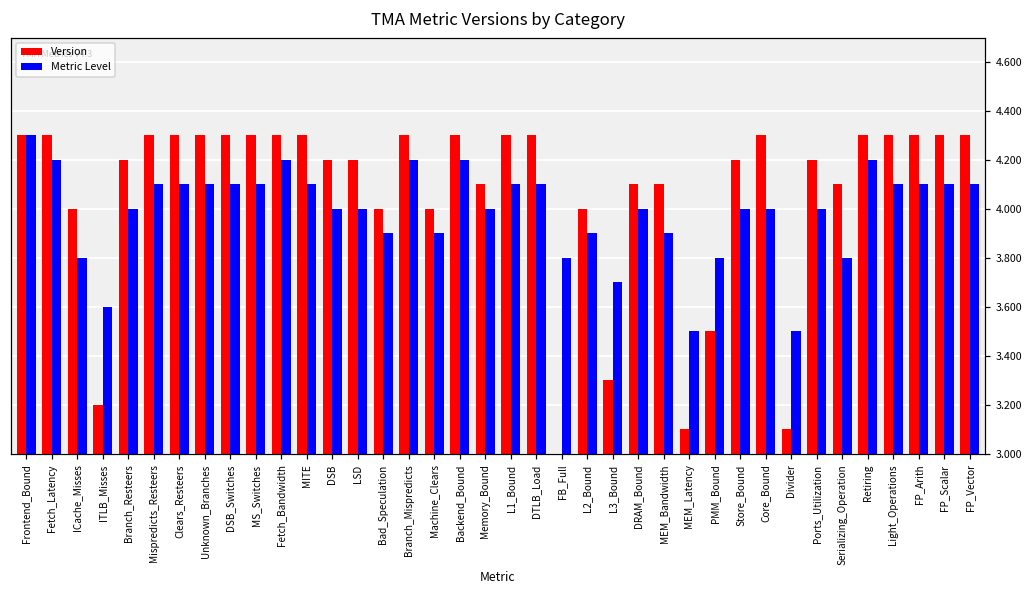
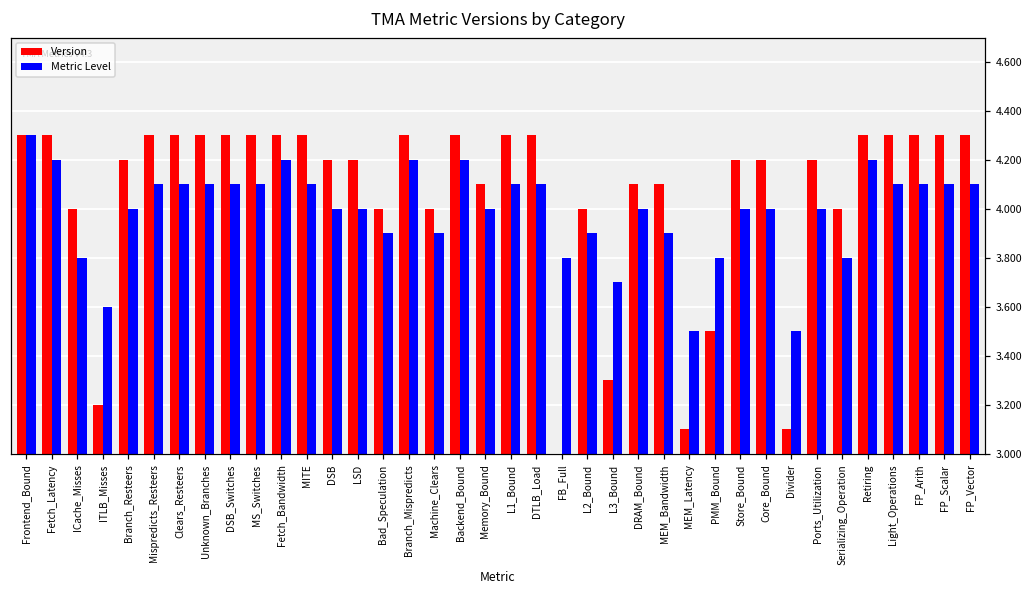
  {
    "Version": {
      "Frontend_Bound": 4.3,
      "Fetch_Latency": 4.3,
      "ICache_Misses": 4.0,
      "ITLB_Misses": 3.2,
      "Branch_Resteers": 4.2,
      "Mispredicts_Resteers": 4.3,
      "Clears_Resteers": 4.3,
      "Unknown_Branches": 4.3,
      "DSB_Switches": 4.3,
      "MS_Switches": 4.3,
      "Fetch_Bandwidth": 4.3,
      "MITE": 4.3,
      "DSB": 4.2,
      "LSD": 4.2,
      "Bad_Speculation": 4.0,
      "Branch_Mispredicts": 4.3,
      "Machine_Clears": 4.0,
      "Backend_Bound": 4.3,
      "Memory_Bound": 4.1,
      "L1_Bound": 4.3,
      "DTLB_Load": 4.3,
      "L2_Bound": 4.0,
      "L3_Bound": 3.3,
      "DRAM_Bound": 4.1,
      "MEM_Bandwidth": 4.1,
      "MEM_Latency": 3.1,
      "PMM_Bound": 3.5,
      "Store_Bound": 4.2,
-     "Core_Bound": 4.3,
+     "Core_Bound": 4.2,
      "Divider": 3.1,
      "Ports_Utilization": 4.2,
-     "Serializing_Operation": 4.1,
+     "Serializing_Operation": 4.0,
      "Retiring": 4.3,
      "Light_Operations": 4.3,
      "FP_Arith": 4.3,
      "FP_Scalar": 4.3,
      "FP_Vector": 4.3
    },
    "Metric Level": {
      "Frontend_Bound": 4.3,
      "Fetch_Latency": 4.2,
      "ICache_Misses": 3.8,
      "ITLB_Misses": 3.6,
      "Branch_Resteers": 4.0,
      "Mispredicts_Resteers": 4.1,
      "Clears_Resteers": 4.1,
      "Unknown_Branches": 4.1,
      "DSB_Switches": 4.1,
      "MS_Switches": 4.1,
      "Fetch_Bandwidth": 4.2,
      "MITE": 4.1,
      "DSB": 4.0,
      "LSD": 4.0,
      "Bad_Speculation": 3.9,
      "Branch_Mispredicts": 4.2,
      "Machine_Clears": 3.9,
      "Backend_Bound": 4.2,
      "Memory_Bound": 4.0,
      "L1_Bound": 4.1,
      "DTLB_Load": 4.1,
      "FB_Full": 3.8,
      "L2_Bound": 3.9,
      "L3_Bound": 3.7,
      "DRAM_Bound": 4.0,
      "MEM_Bandwidth": 3.9,
      "MEM_Latency": 3.5,
      "PMM_Bound": 3.8,
      "Store_Bound": 4.0,
      "Core_Bound": 4.0,
      "Divider": 3.5,
      "Ports_Utilization": 4.0,
      "Serializing_Operation": 3.8,
      "Retiring": 4.2,
      "Light_Operations": 4.1,
      "FP_Arith": 4.1,
      "FP_Scalar": 4.1,
      "FP_Vector": 4.1
    }
  }
